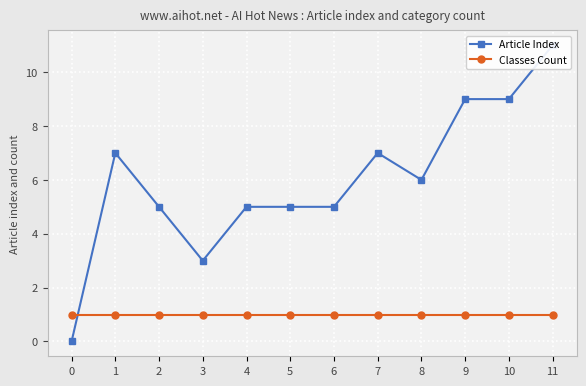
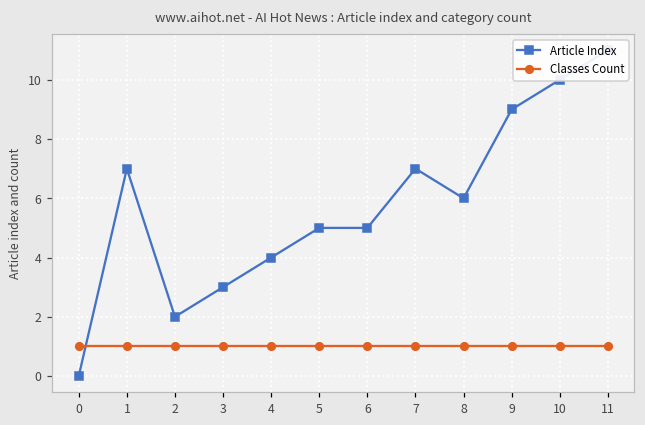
  {
    "Article Index": {
      "0": 0,
      "1": 7,
-     "2": 5,
+     "2": 2,
      "3": 3,
-     "4": 5,
+     "4": 4,
      "5": 5,
      "6": 5,
      "7": 7,
      "8": 6,
      "9": 9,
-     "10": 9
+     "10": 10
    },
    "Classes Count": {
      "0": 1,
      "1": 1,
      "2": 1,
      "3": 1,
      "4": 1,
      "5": 1,
      "6": 1,
      "7": 1,
      "8": 1,
      "9": 1,
      "10": 1,
      "11": 1
    }
  }
